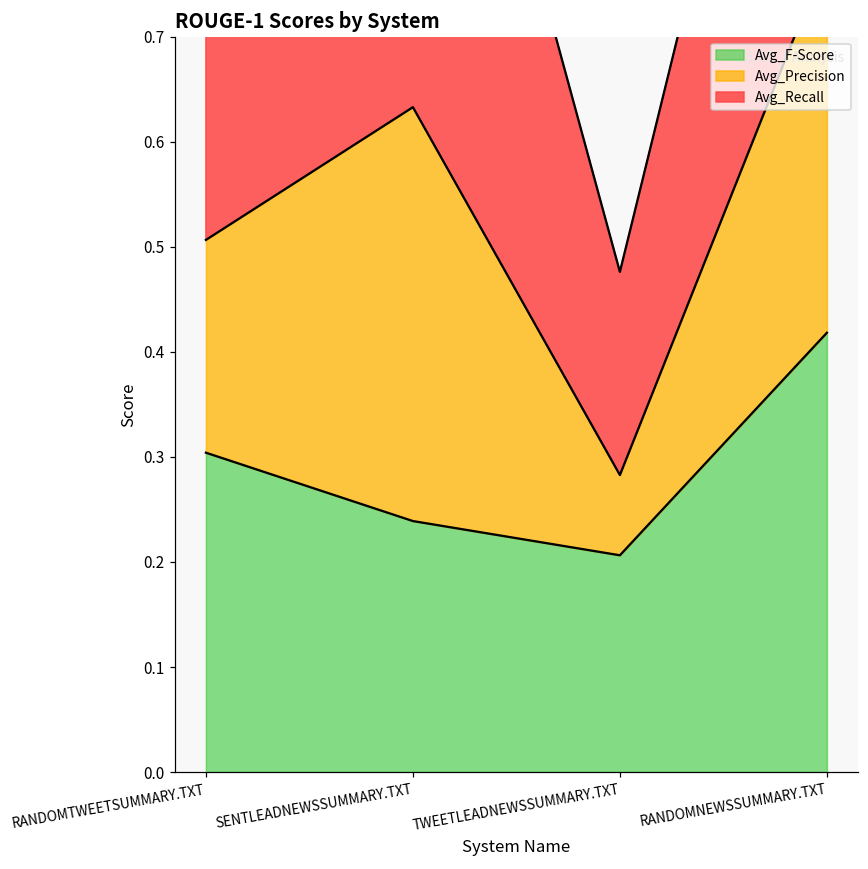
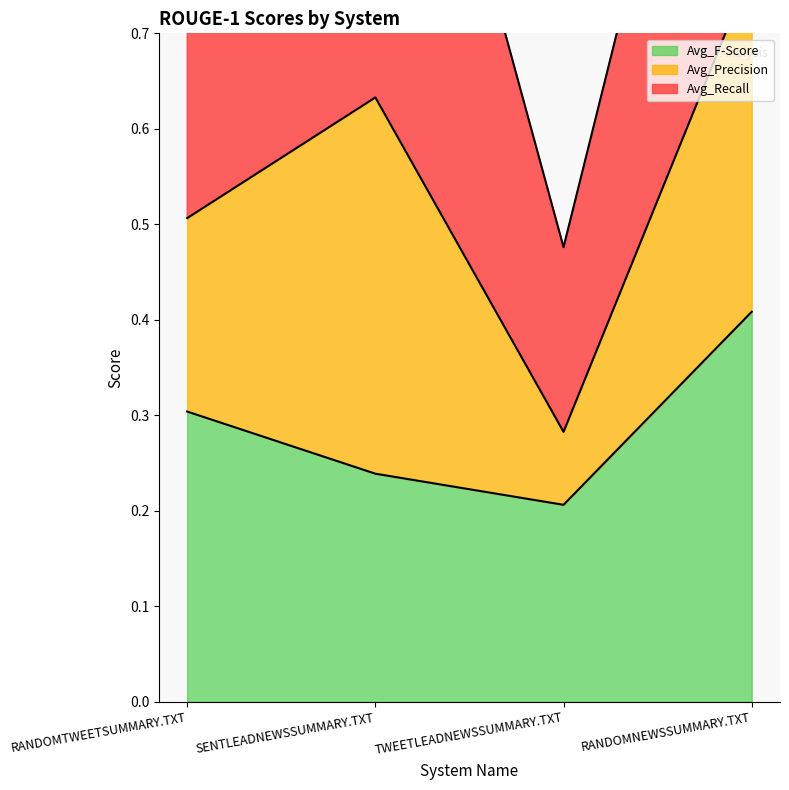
  {
    "Avg_F-Score": {
      "RANDOMTWEETSUMMARY.TXT": 0.30,
      "SENTLEADNEWSSUMMARY.TXT": 0.24,
      "TWEETLEADNEWSSUMMARY.TXT": 0.21,
-     "RANDOMNEWSSUMMARY.TXT": 0.42
+     "RANDOMNEWSSUMMARY.TXT": 0.41
    },
    "Avg_Precision": {
      "RANDOMTWEETSUMMARY.TXT": 0.20,
      "SENTLEADNEWSSUMMARY.TXT": 0.39,
      "TWEETLEADNEWSSUMMARY.TXT": 0.08
    },
    "Avg_Recall": {
      "TWEETLEADNEWSSUMMARY.TXT": 0.19
    }
  }
